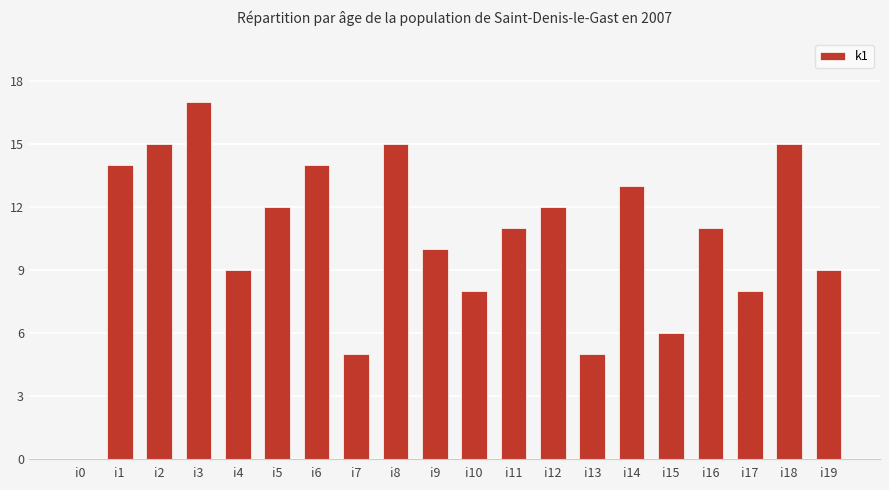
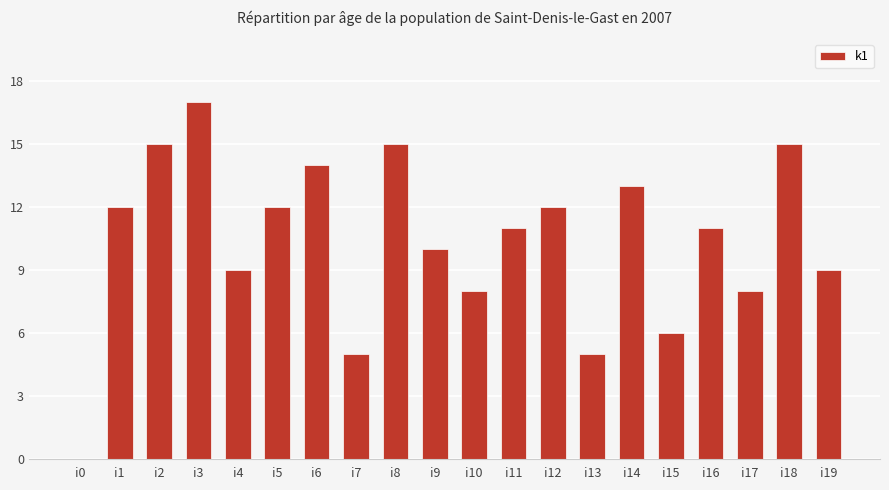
  {
    "i0": 0,
-   "i1": 14,
+   "i1": 12,
    "i2": 15,
    "i3": 17,
    "i4": 9,
    "i5": 12,
    "i6": 14,
    "i7": 5,
    "i8": 15,
    "i9": 10,
    "i10": 8,
    "i11": 11,
    "i12": 12,
    "i13": 5,
    "i14": 13,
    "i15": 6,
    "i16": 11,
    "i17": 8,
    "i18": 15,
    "i19": 9
  }
